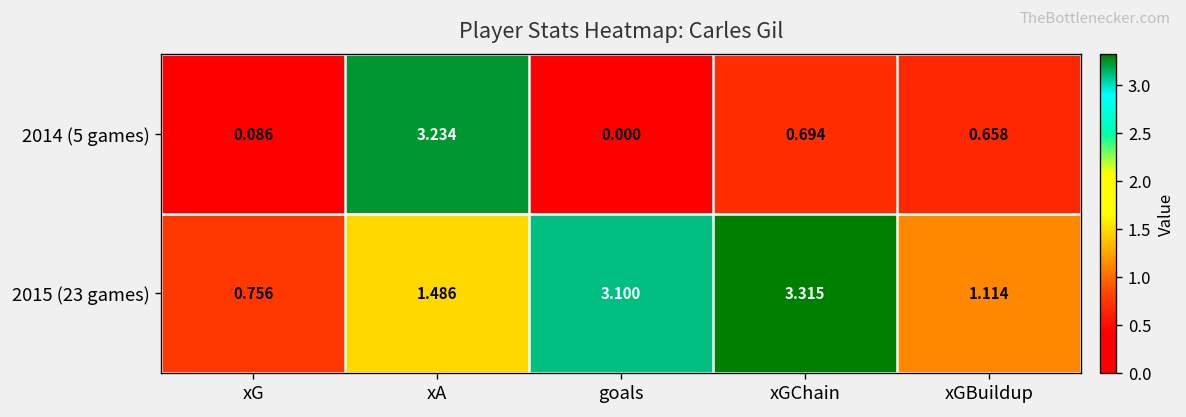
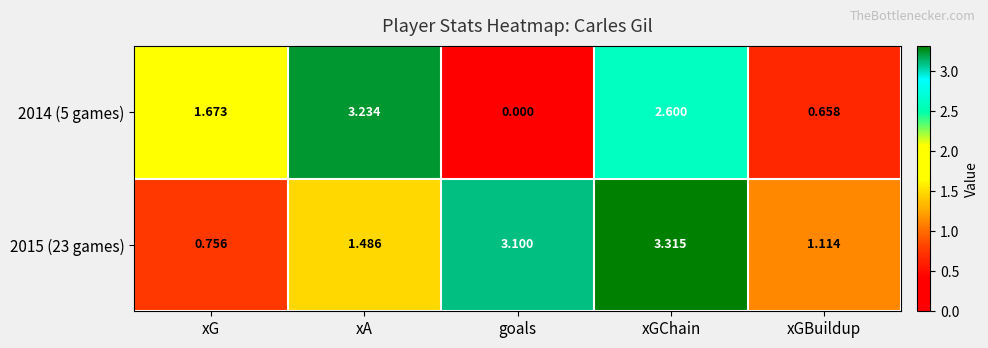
  {
    "2014 (5 games)": {
-     "xG": 0.086,
+     "xG": 1.673,
      "xA": 3.234,
      "goals": 0.000,
-     "xGChain": 0.694,
+     "xGChain": 2.600,
      "xGBuildup": 0.658
    },
    "2015 (23 games)": {
      "xG": 0.756,
      "xA": 1.486,
      "goals": 3.100,
      "xGChain": 3.315,
      "xGBuildup": 1.114
    }
  }
